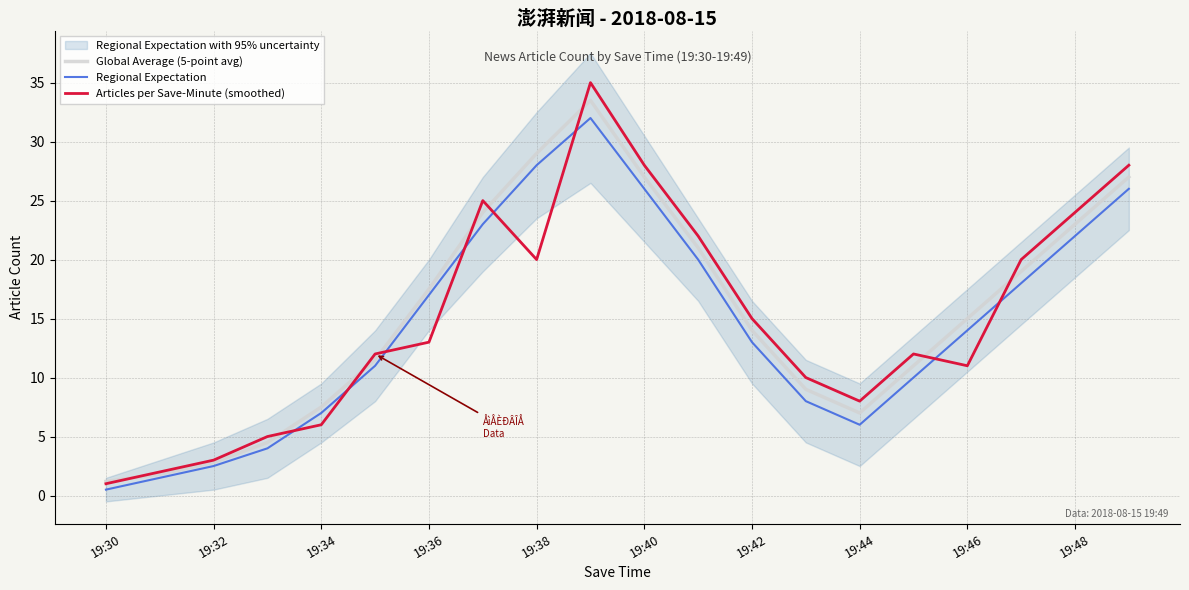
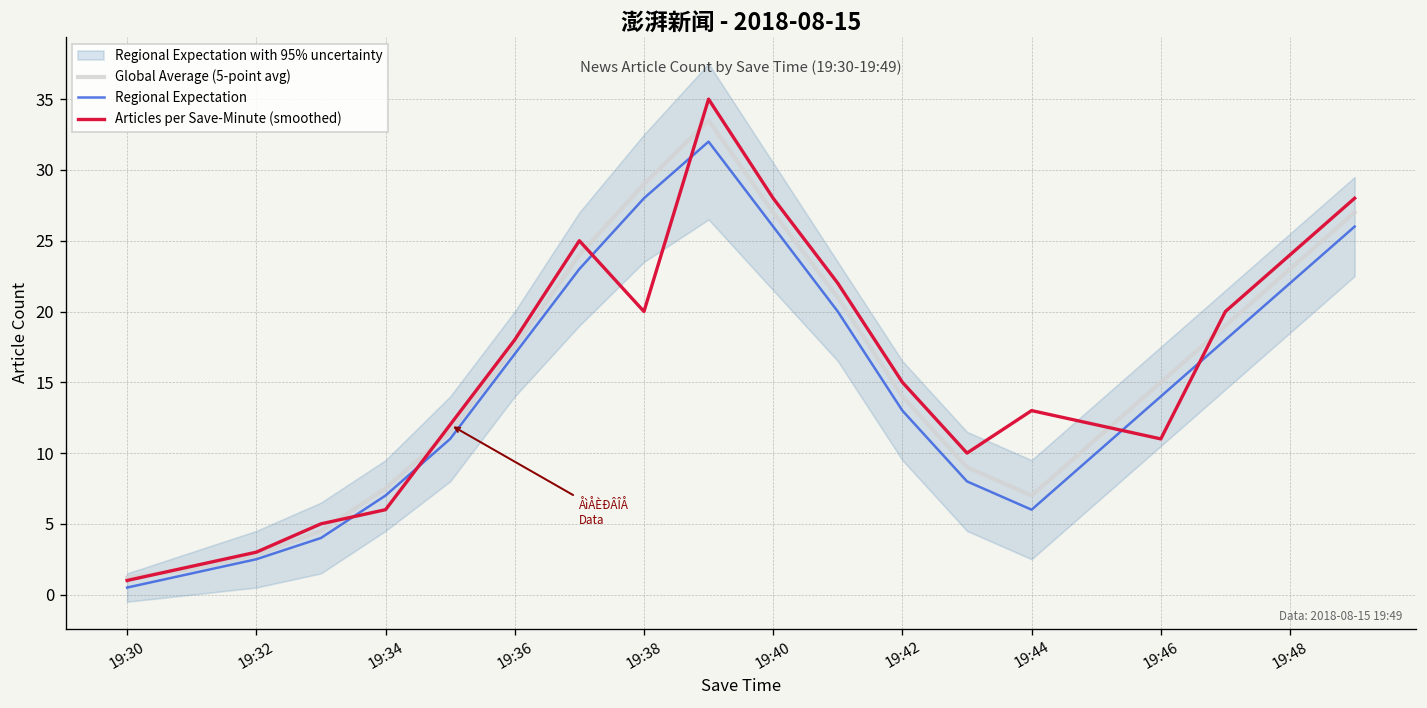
  {
    "Articles per Save-Minute (smoothed)": {
      "19:34": 6,
-     "19:36": 13,
+     "19:36": 18,
      "19:38": 20,
      "19:40": 28,
      "19:42": 15,
-     "19:44": 8,
+     "19:44": 13,
      "19:46": 11,
      "19:48": 24
    }
  }
